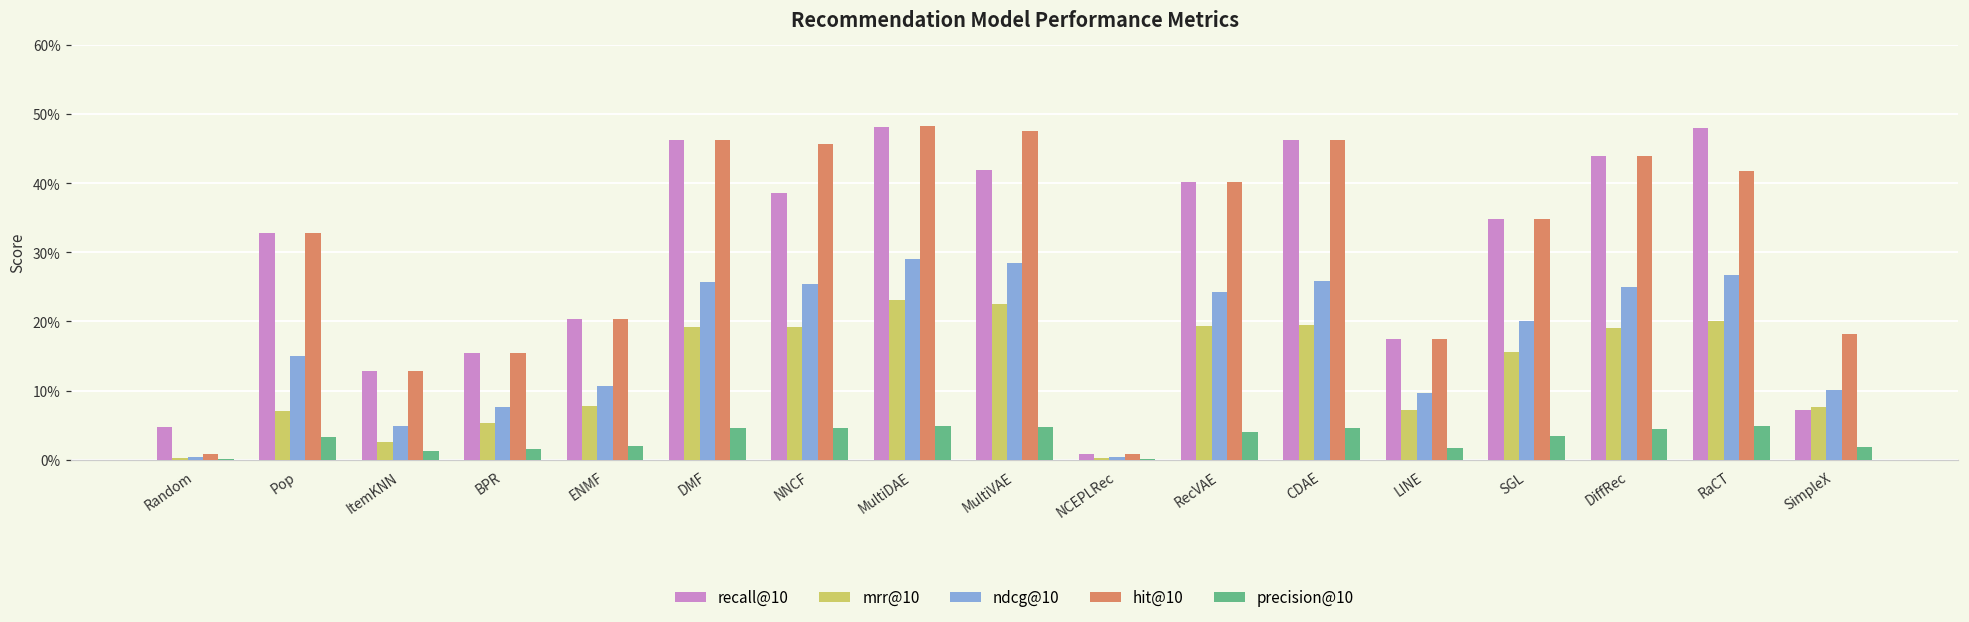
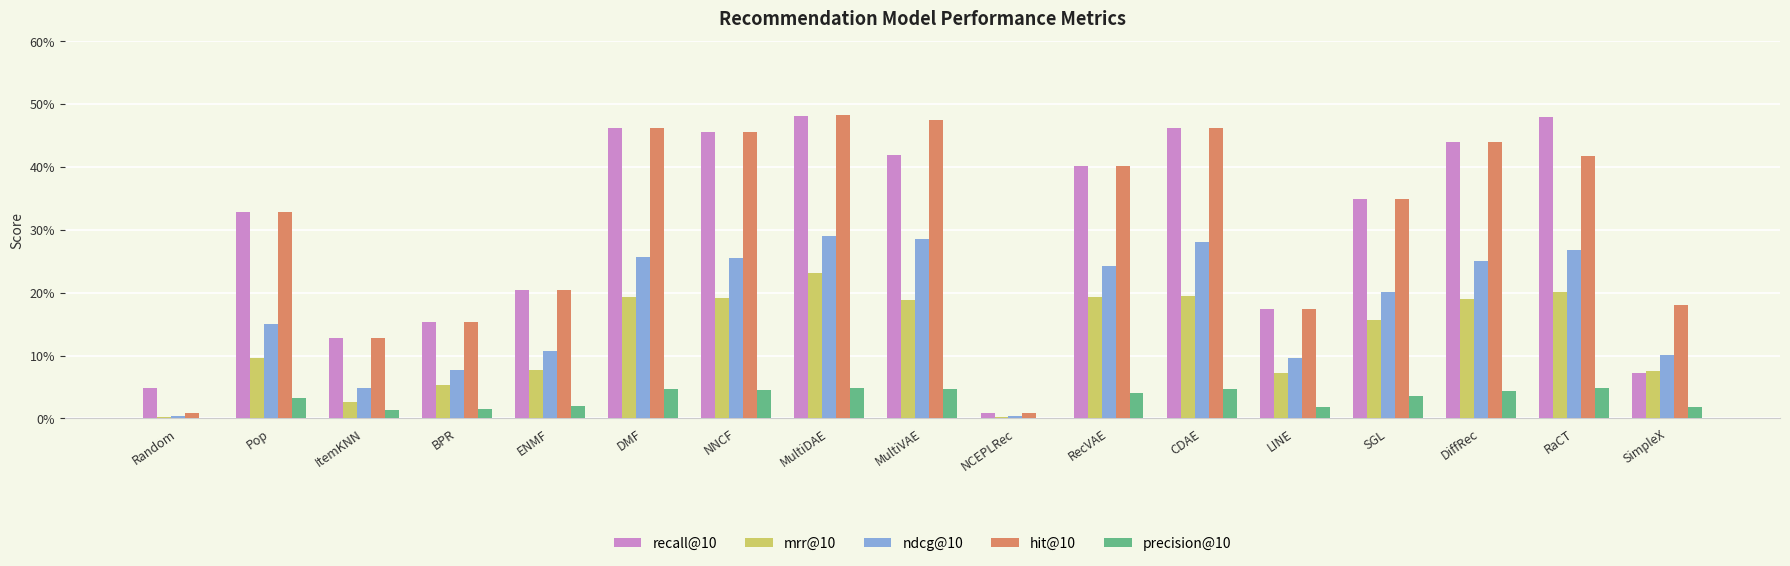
  {
    "recall@10": {
      "Random": "5%",
      "Pop": "33%",
      "ItemKNN": "13%",
      "BPR": "15%",
      "ENMF": "20%",
      "DMF": "46%",
-     "NNCF": "39%",
+     "NNCF": "46%",
      "MultiDAE": "48%",
      "MultiVAE": "42%",
      "NCEPLRec": "1%",
      "RecVAE": "40%",
      "CDAE": "46%",
      "LINE": "17%",
      "SGL": "35%",
      "DiffRec": "44%",
      "RaCT": "48%",
      "SimpleX": "7%"
    },
    "mrr@10": {
-     "Pop": "7%",
+     "Pop": "10%",
      "ItemKNN": "3%",
      "BPR": "5%",
      "ENMF": "8%",
      "DMF": "19%",
      "NNCF": "19%",
      "MultiDAE": "23%",
-     "MultiVAE": "23%",
+     "MultiVAE": "19%",
      "RecVAE": "19%",
      "CDAE": "19%",
      "LINE": "7%",
      "SGL": "16%",
      "DiffRec": "19%",
      "RaCT": "20%",
      "SimpleX": "8%"
    },
    "ndcg@10": {
      "Pop": "15%",
      "ItemKNN": "5%",
      "BPR": "8%",
      "ENMF": "11%",
      "DMF": "26%",
      "NNCF": "25%",
      "MultiDAE": "29%",
      "MultiVAE": "28%",
      "RecVAE": "24%",
-     "CDAE": "26%",
+     "CDAE": "28%",
      "LINE": "10%",
      "SGL": "20%",
      "DiffRec": "25%",
      "RaCT": "27%",
      "SimpleX": "10%"
    },
    "hit@10": {
      "Random": "1%",
      "Pop": "33%",
      "ItemKNN": "13%",
      "BPR": "15%",
      "ENMF": "20%",
      "DMF": "46%",
      "NNCF": "46%",
      "MultiDAE": "48%",
      "MultiVAE": "48%",
      "NCEPLRec": "1%",
      "RecVAE": "40%",
      "CDAE": "46%",
      "LINE": "17%",
      "SGL": "35%",
      "DiffRec": "44%",
      "RaCT": "42%",
      "SimpleX": "18%"
    },
    "precision@10": {
      "Pop": "3%",
      "ItemKNN": "1%",
      "BPR": "2%",
      "ENMF": "2%",
      "DMF": "5%",
      "NNCF": "5%",
      "MultiDAE": "5%",
      "MultiVAE": "5%",
      "RecVAE": "4%",
      "CDAE": "5%",
      "LINE": "2%",
      "SGL": "3%",
      "DiffRec": "4%",
      "RaCT": "5%",
      "SimpleX": "2%"
    }
  }
